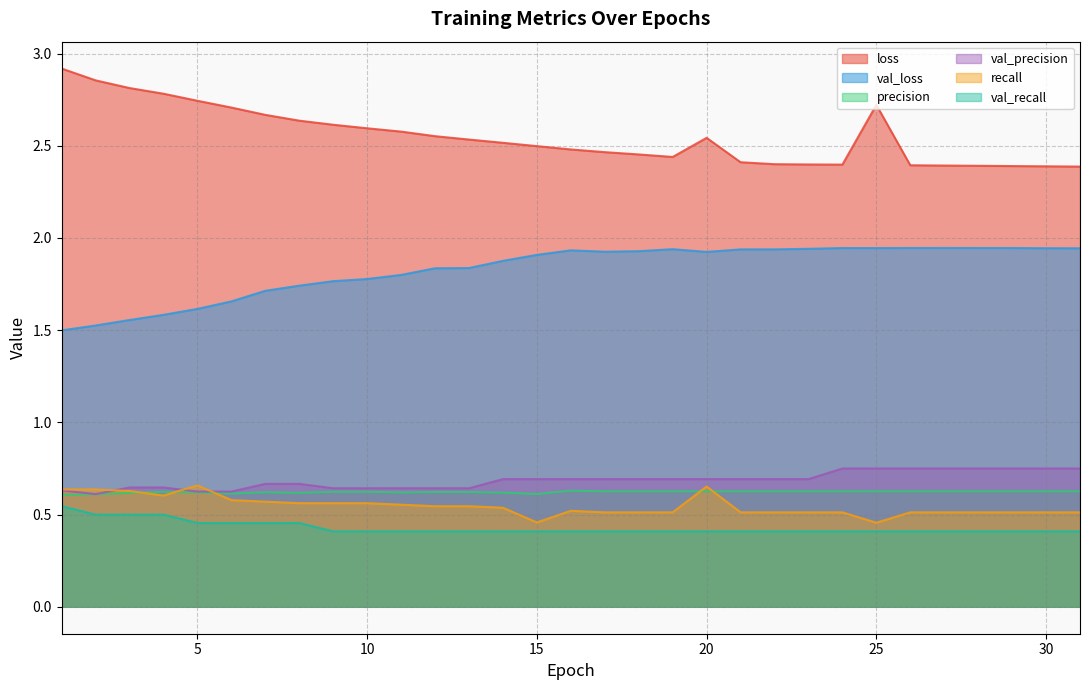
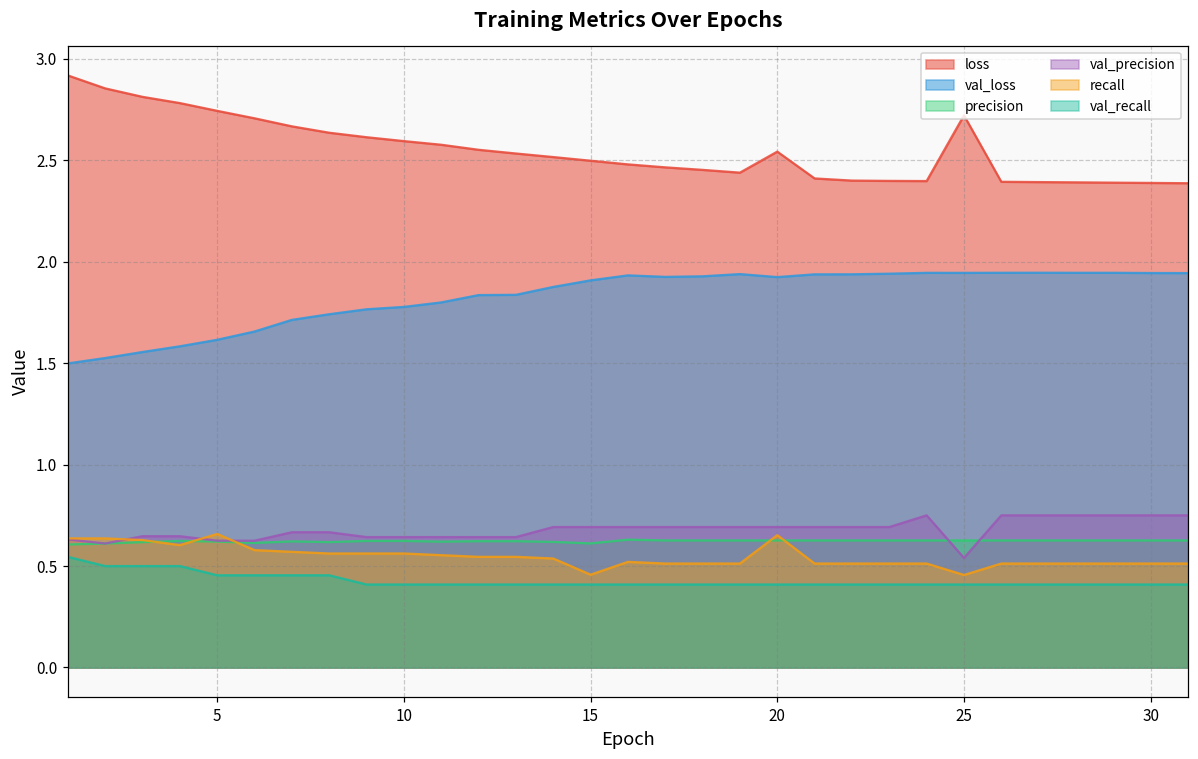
  {
    "loss": {
      "5": 2.74,
      "10": 2.59,
      "15": 2.50,
      "20": 2.54,
      "30": 2.39
    },
    "val_precision": {
      "10": 0.64,
      "15": 0.69,
      "20": 0.69,
-     "25": 0.75,
+     "25": 0.54,
      "30": 0.75
    },
    "recall": {
      "5": 0.66,
      "10": 0.56,
      "15": 0.46,
      "20": 0.65,
      "25": 0.46,
      "30": 0.51
    }
  }
